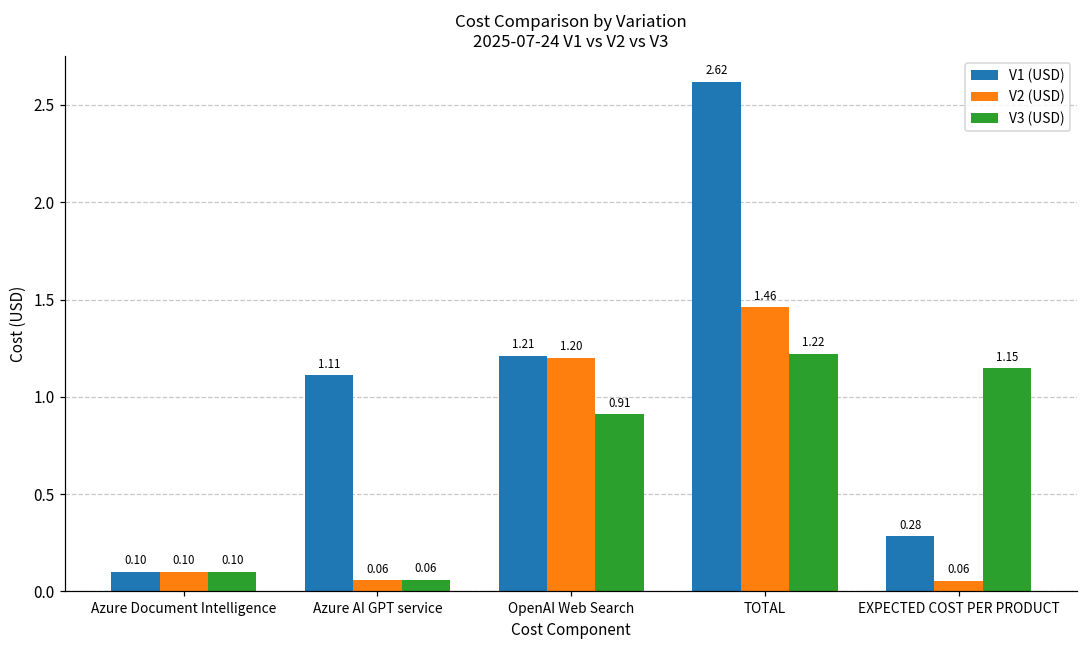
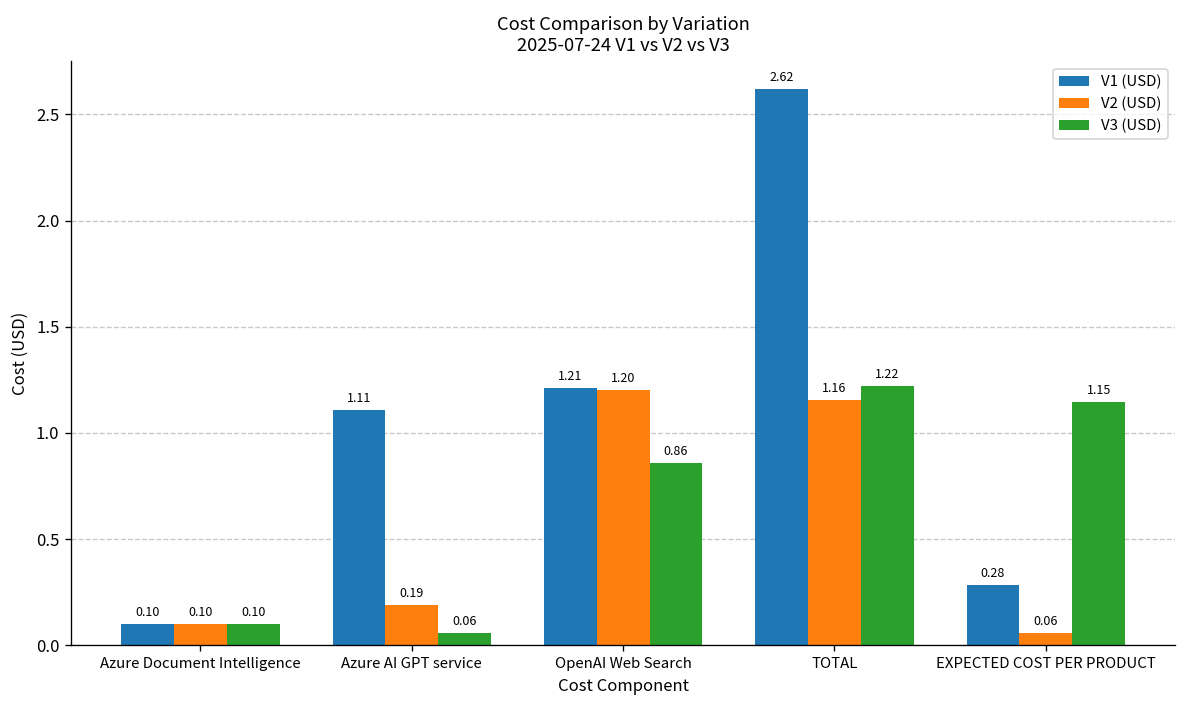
  {
    "V1 (USD)": {
      "Azure Document Intelligence": 0.10,
      "Azure AI GPT service": 1.11,
      "OpenAI Web Search": 1.21,
      "TOTAL": 2.62,
      "EXPECTED COST PER PRODUCT": 0.28
    },
    "V2 (USD)": {
      "Azure Document Intelligence": 0.10,
-     "Azure AI GPT service": 0.06,
+     "Azure AI GPT service": 0.19,
      "OpenAI Web Search": 1.20,
-     "TOTAL": 1.46,
+     "TOTAL": 1.16,
      "EXPECTED COST PER PRODUCT": 0.06
    },
    "V3 (USD)": {
      "Azure Document Intelligence": 0.10,
      "Azure AI GPT service": 0.06,
-     "OpenAI Web Search": 0.91,
+     "OpenAI Web Search": 0.86,
      "TOTAL": 1.22,
      "EXPECTED COST PER PRODUCT": 1.15
    }
  }
